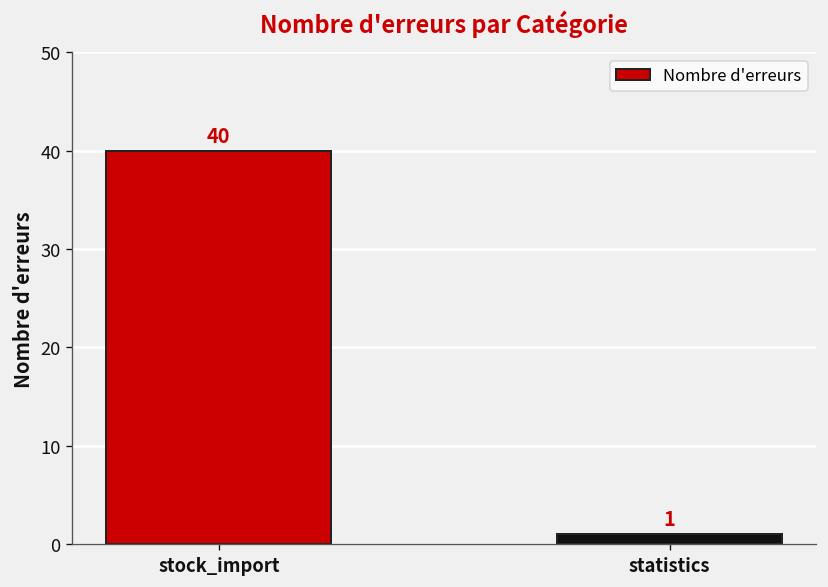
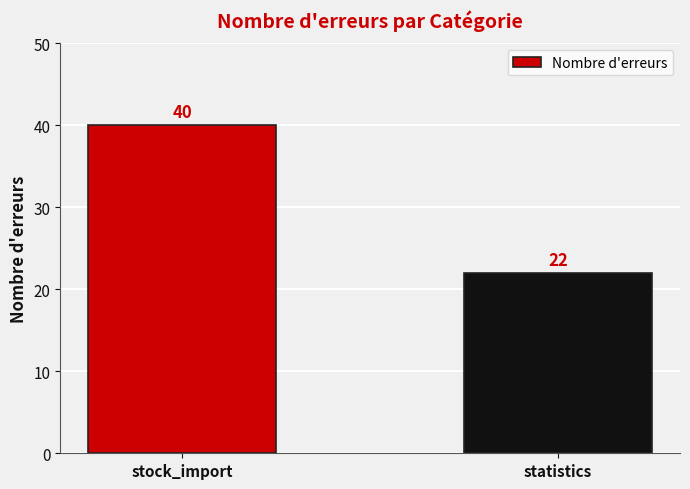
  {
    "stock_import": 40,
-   "statistics": 1
+   "statistics": 22
  }
